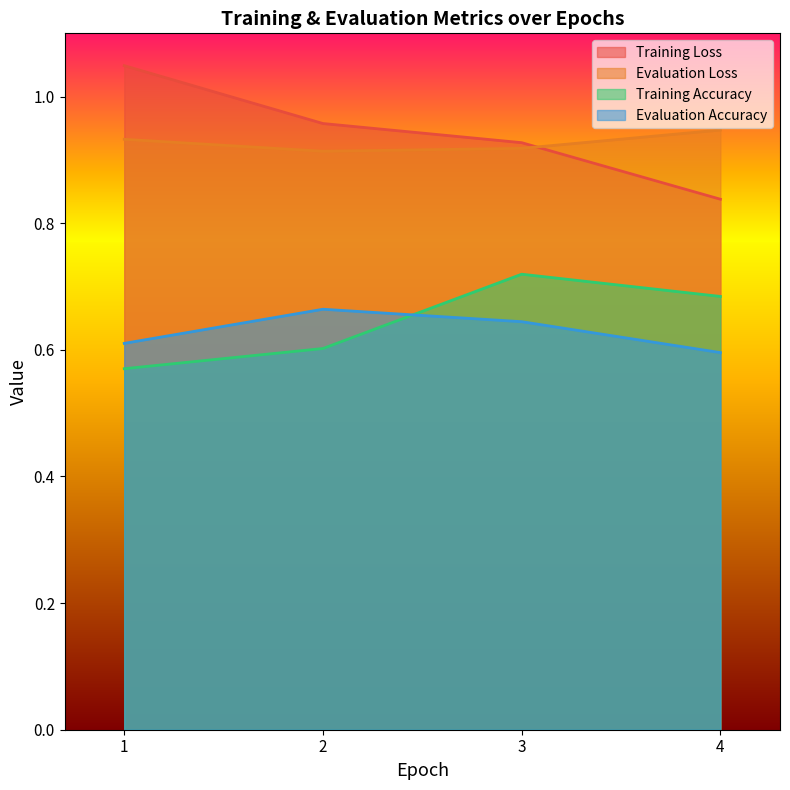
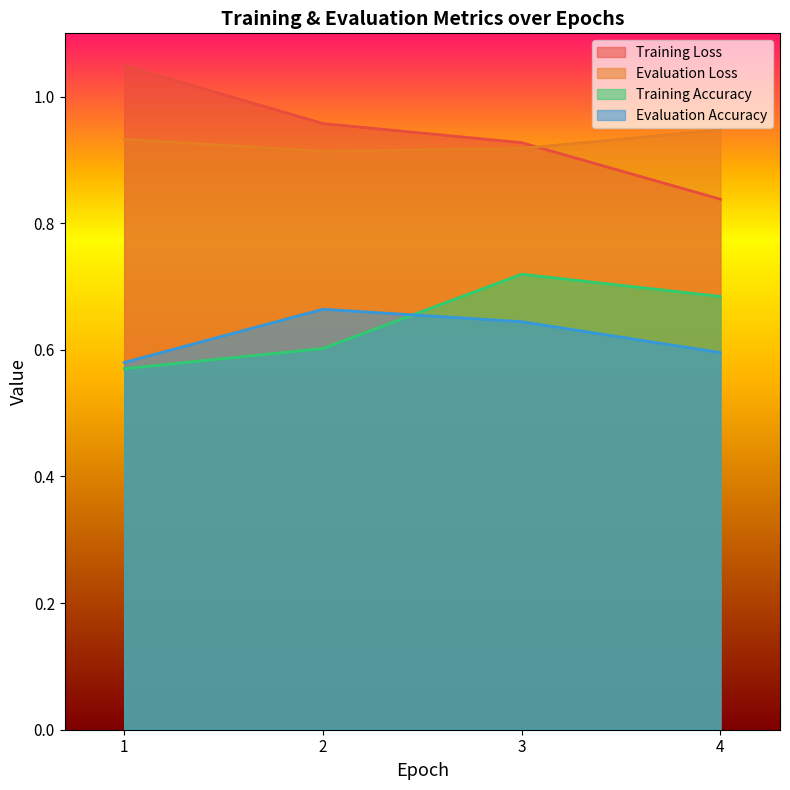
  {
    "Training Accuracy": {
      "1": 0.57,
      "2": 0.60,
      "3": 0.72,
      "4": 0.68
    },
    "Evaluation Accuracy": {
-     "1": 0.61,
+     "1": 0.58,
      "2": 0.66,
      "3": 0.64,
      "4": 0.60
    }
  }
